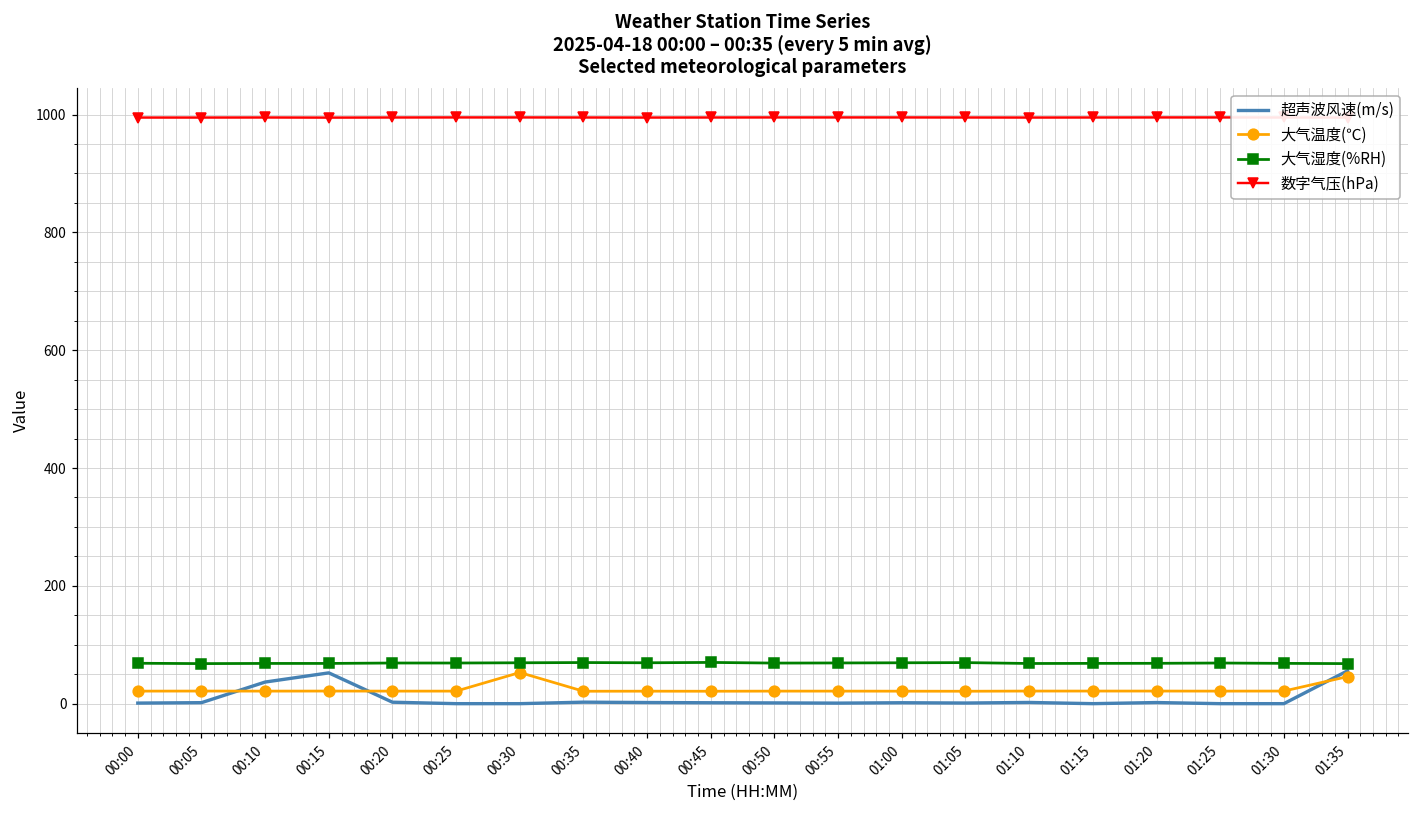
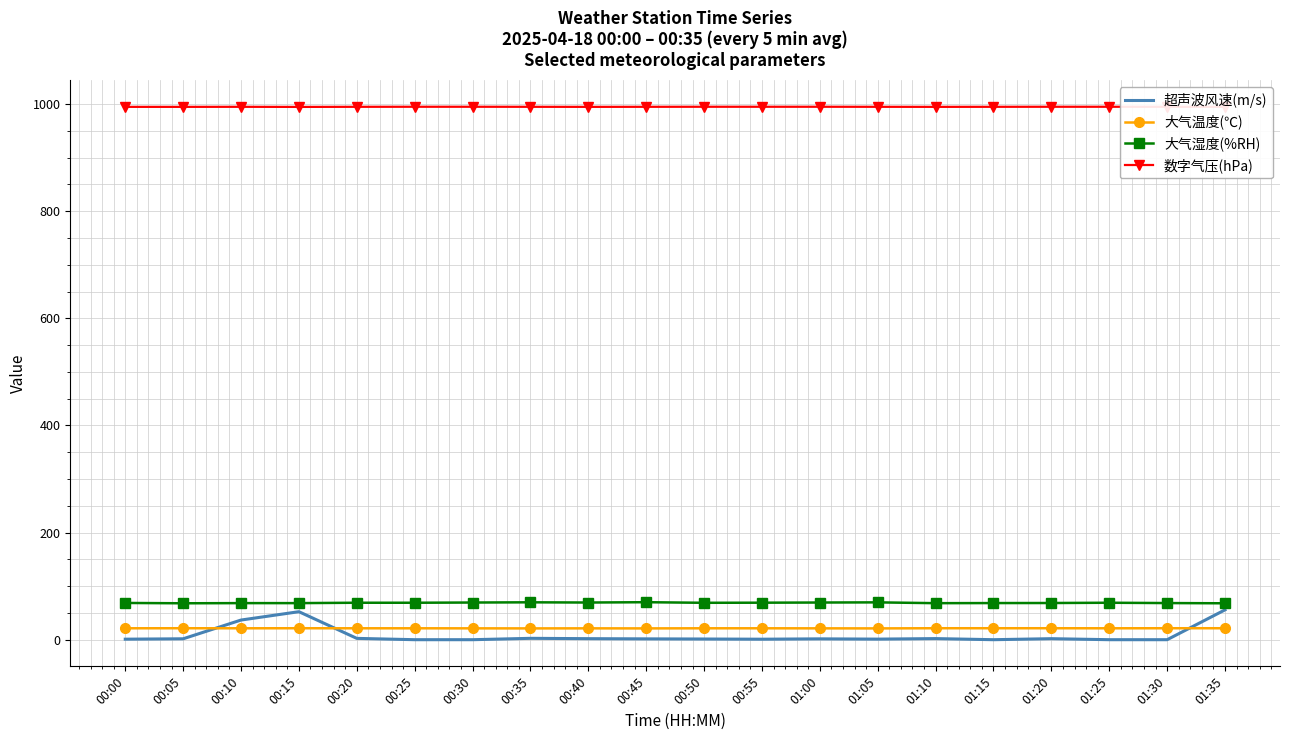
  {
    "超声波风速(m/s)": {
      "00:00": 0,
      "00:05": 0,
      "00:10": 40,
      "00:15": 50,
      "00:20": 0,
      "00:25": 0,
      "00:30": 0,
      "00:35": 0,
      "00:40": 0,
      "00:45": 0,
      "00:50": 0,
      "00:55": 0,
      "01:00": 0,
      "01:05": 0,
      "01:10": 0,
      "01:15": 0,
      "01:20": 0,
      "01:25": 0,
      "01:30": 0,
      "01:35": 60
    },
    "大气温度(℃)": {
      "00:00": 20,
      "00:05": 20,
      "00:10": 20,
      "00:15": 20,
      "00:20": 20,
      "00:25": 20,
-     "00:30": 50,
+     "00:30": 20,
      "00:35": 20,
      "00:40": 20,
      "00:45": 20,
      "00:50": 20,
      "00:55": 20,
      "01:00": 20,
      "01:05": 20,
      "01:10": 20,
      "01:15": 20,
      "01:20": 20,
      "01:25": 20,
      "01:30": 20,
-     "01:35": 50
+     "01:35": 20
    },
    "大气湿度(%RH)": {
      "00:00": 70,
      "00:05": 70,
      "00:10": 70,
      "00:15": 70,
      "00:20": 70,
      "00:25": 70,
      "00:30": 70,
      "00:35": 70,
      "00:40": 70,
      "00:45": 70,
      "00:50": 70,
      "00:55": 70,
      "01:00": 70,
      "01:05": 70,
      "01:10": 70,
      "01:15": 70,
      "01:20": 70,
      "01:25": 70,
      "01:30": 70,
      "01:35": 70
    },
    "数字气压(hPa)": {
      "00:00": 990,
      "00:05": 990,
      "00:10": 1000,
      "00:15": 990,
      "00:20": 1000,
      "00:25": 1000,
      "00:30": 1000,
      "00:35": 1000,
      "00:40": 990,
      "00:45": 1000,
      "00:50": 1000,
      "00:55": 1000,
      "01:00": 1000,
      "01:05": 1000,
      "01:10": 990,
      "01:15": 1000,
      "01:20": 1000,
      "01:25": 1000
    }
  }
